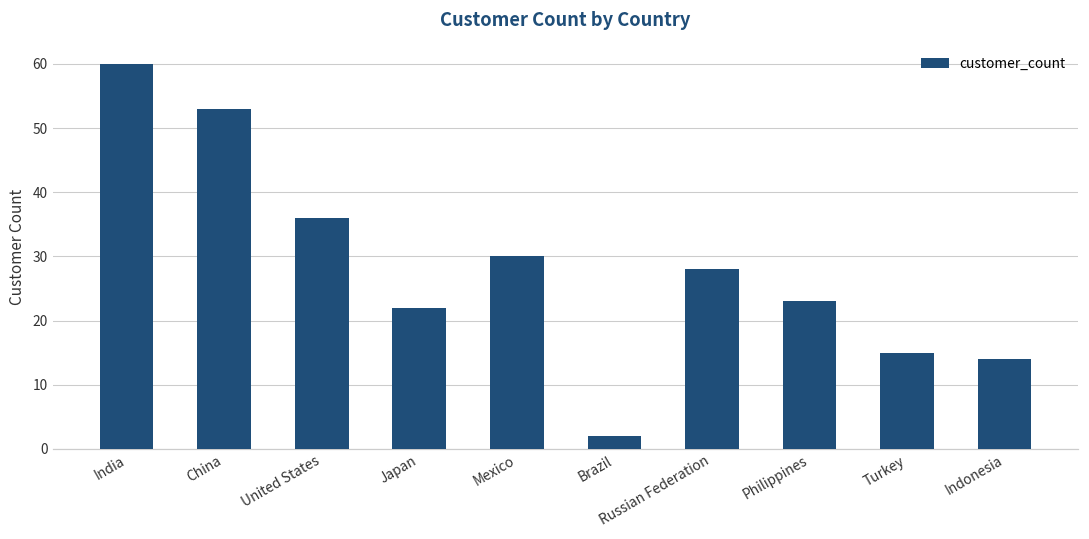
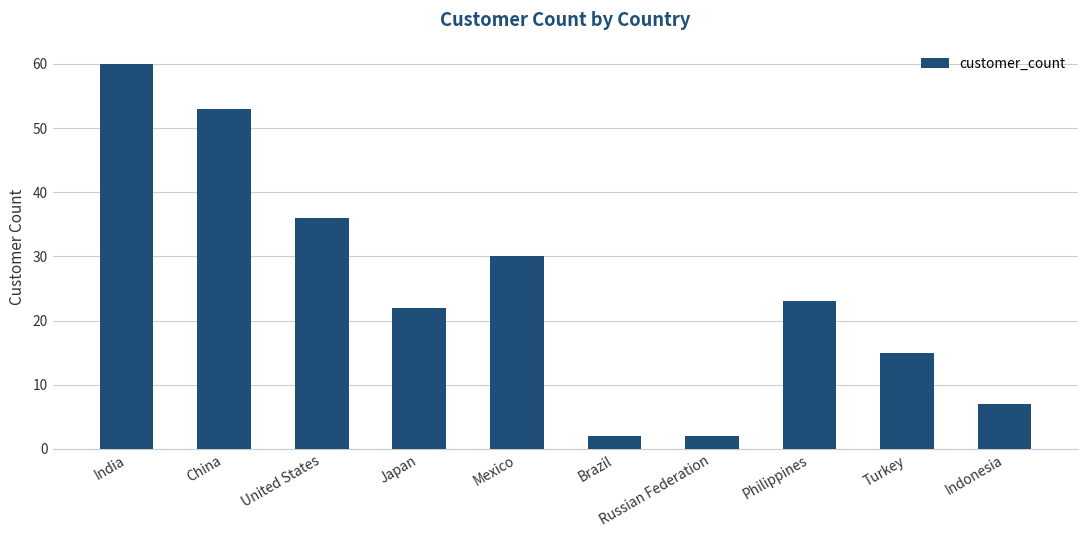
  {
    "India": 60,
    "China": 53,
    "United States": 36,
    "Japan": 22,
    "Mexico": 30,
    "Brazil": 2,
-   "Russian Federation": 28,
+   "Russian Federation": 2,
    "Philippines": 23,
    "Turkey": 15,
-   "Indonesia": 14
+   "Indonesia": 7
  }
